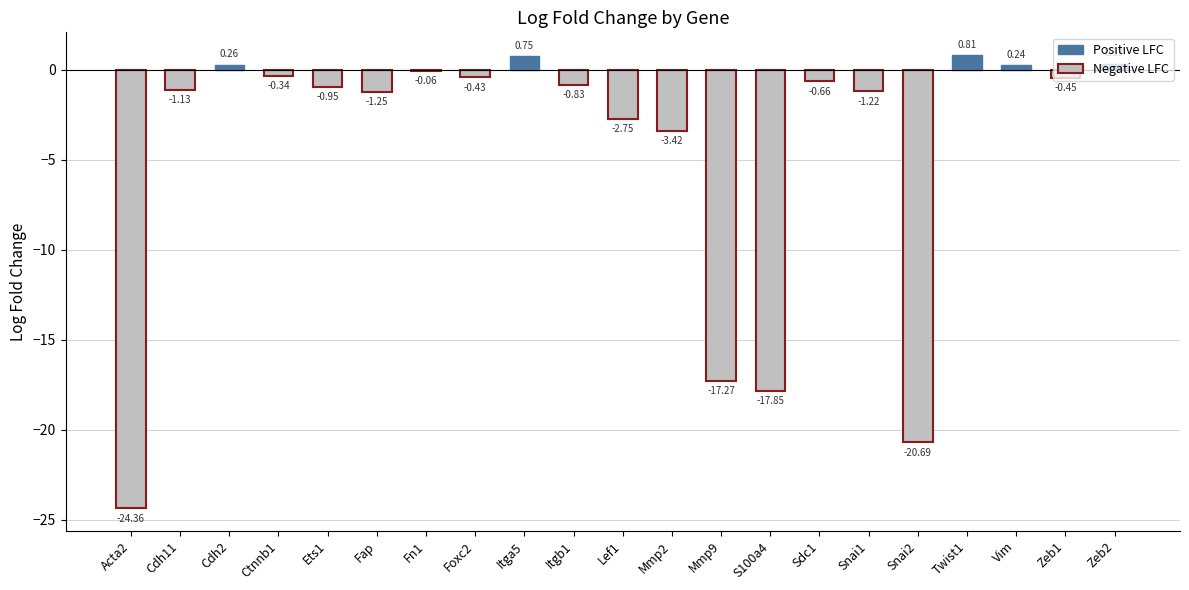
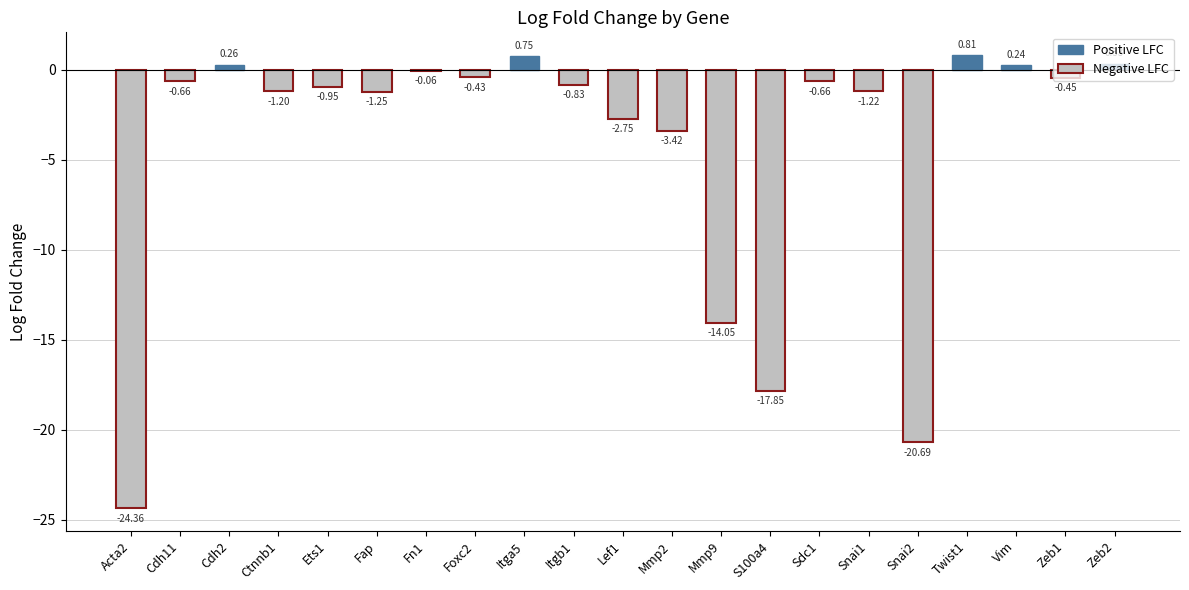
  {
    "Acta2": -24.36,
-   "Cdh11": -1.13,
+   "Cdh11": -0.66,
    "Cdh2": 0.26,
-   "Ctnnb1": -0.34,
+   "Ctnnb1": -1.20,
    "Ets1": -0.95,
    "Fap": -1.25,
    "Fn1": -0.06,
    "Foxc2": -0.43,
    "Itga5": 0.75,
    "Itgb1": -0.83,
    "Lef1": -2.75,
    "Mmp2": -3.42,
-   "Mmp9": -17.27,
+   "Mmp9": -14.05,
    "S100a4": -17.85,
    "Sdc1": -0.66,
    "Snai1": -1.22,
    "Snai2": -20.69,
    "Twist1": 0.81,
    "Vim": 0.24
  }
